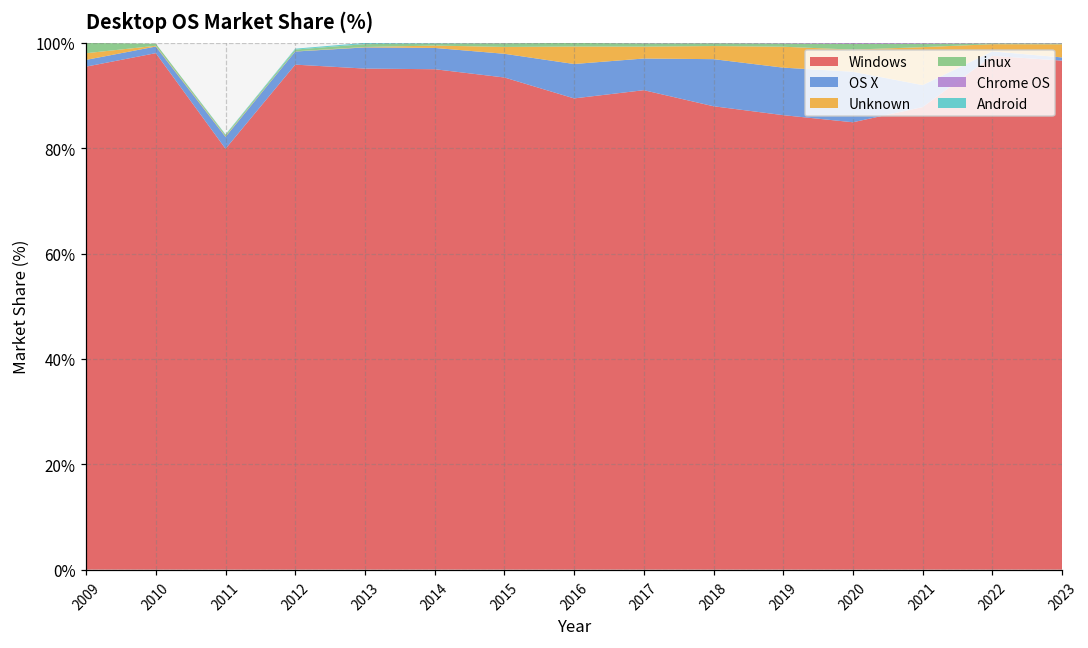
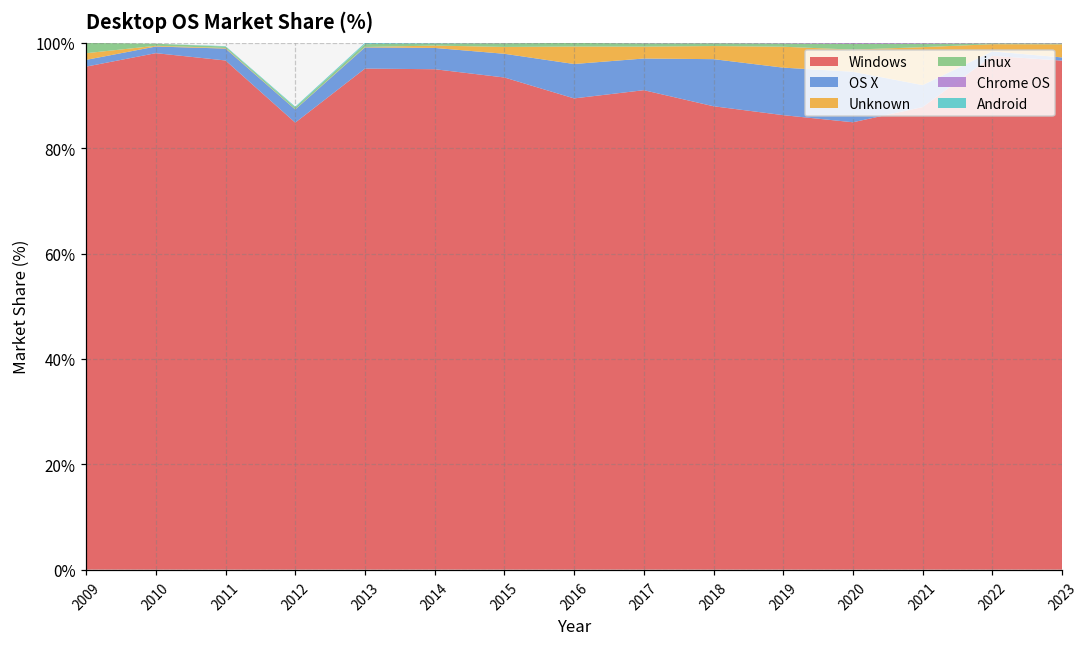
  {
    "Windows": {
      "2009": "95%",
      "2010": "98%",
-     "2011": "80%",
-     "2012": "96%",
+     "2011": "97%",
+     "2012": "85%",
      "2013": "95%",
      "2014": "95%",
      "2015": "93%",
      "2016": "89%",
      "2017": "91%",
      "2018": "88%",
      "2019": "86%",
      "2020": "85%",
      "2023": "97%"
    },
    "OS X": {
      "2009": "1%",
      "2015": "5%",
      "2016": "7%",
      "2017": "6%",
      "2018": "9%",
      "2019": "9%",
      "2023": "1%"
    },
    "Unknown": {
      "2009": "1%",
      "2015": "1%",
      "2016": "3%",
      "2017": "2%",
      "2018": "2%",
      "2019": "4%",
      "2020": "4%",
      "2021": "7%"
    }
  }
